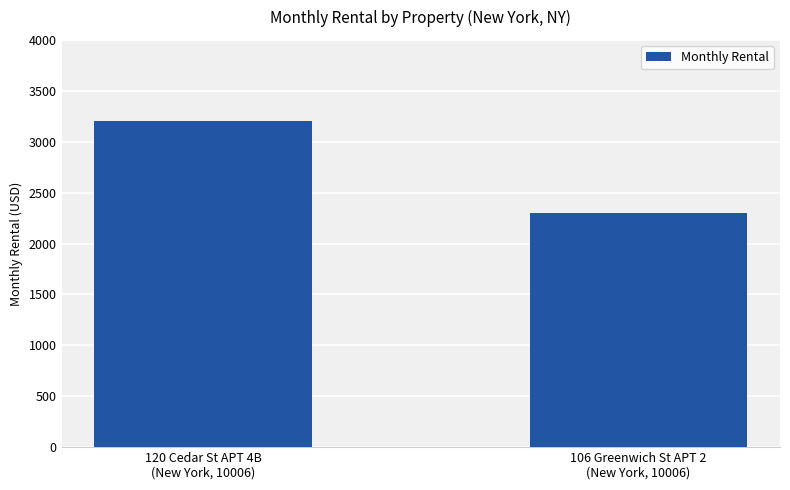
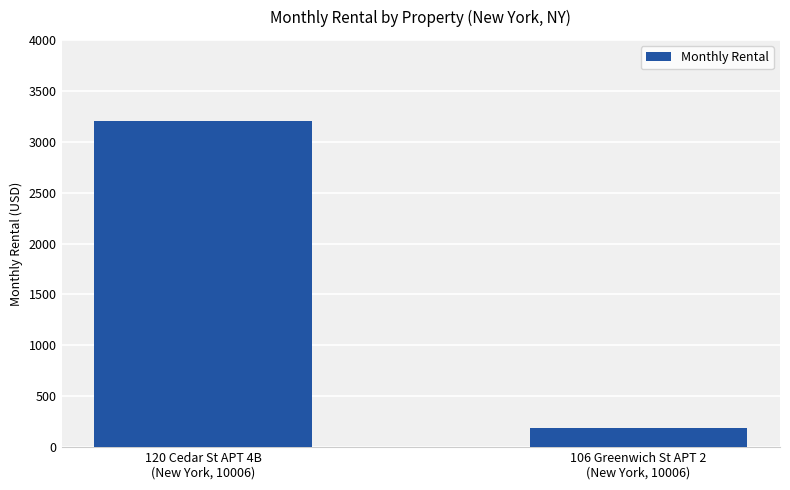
  {
    "120 Cedar St APT 4B (New York, 10006)": 3200,
-   "106 Greenwich St APT 2 (New York, 10006)": 2300
+   "106 Greenwich St APT 2 (New York, 10006)": 190
  }
